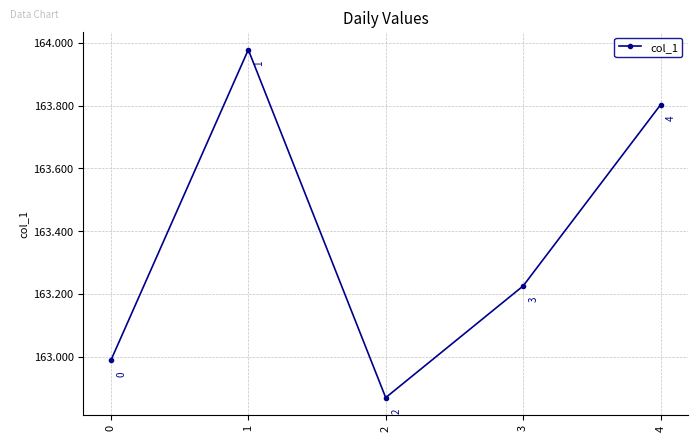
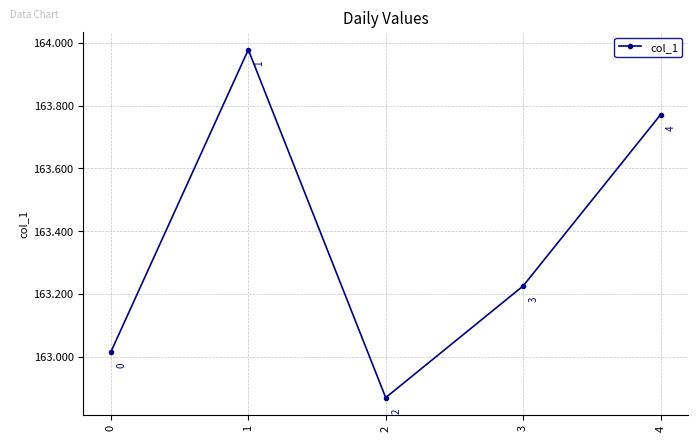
  {
-   "0": 162.99,
-   "4": 163.80
+   "0": 163.02,
+   "4": 163.77
  }
